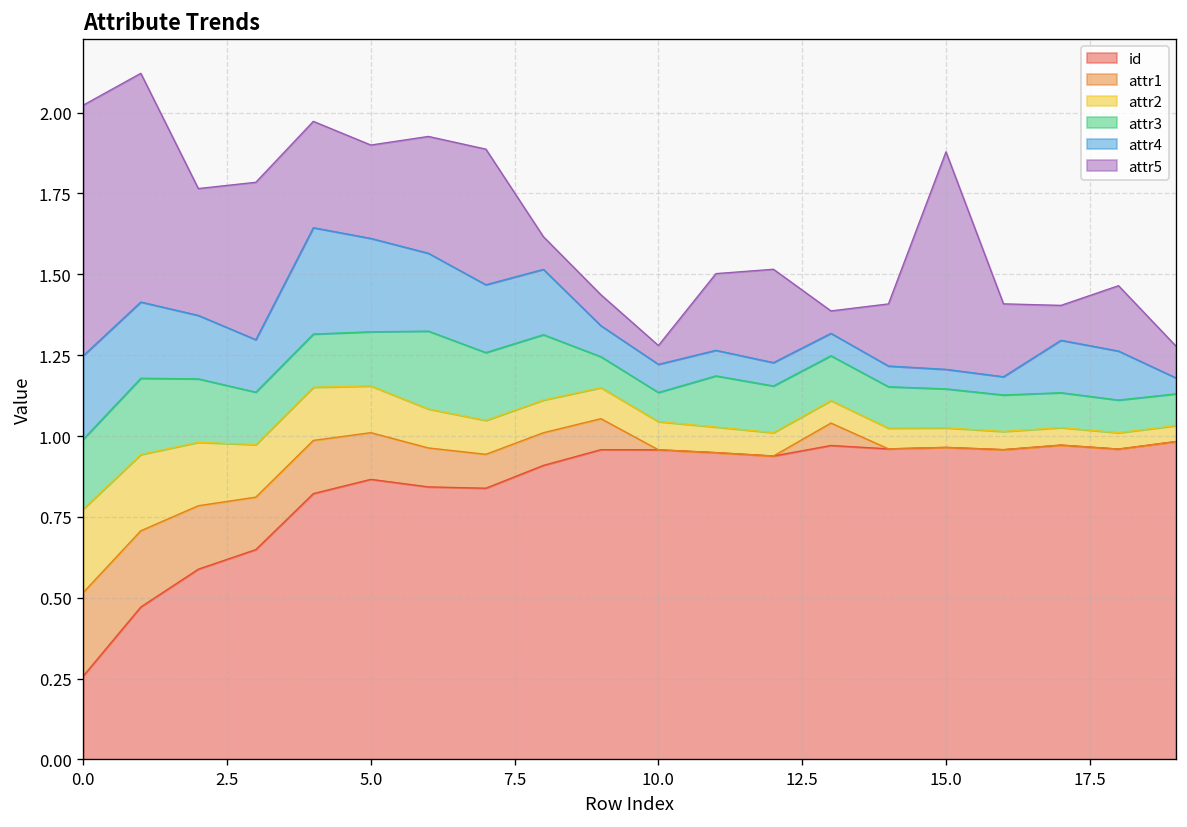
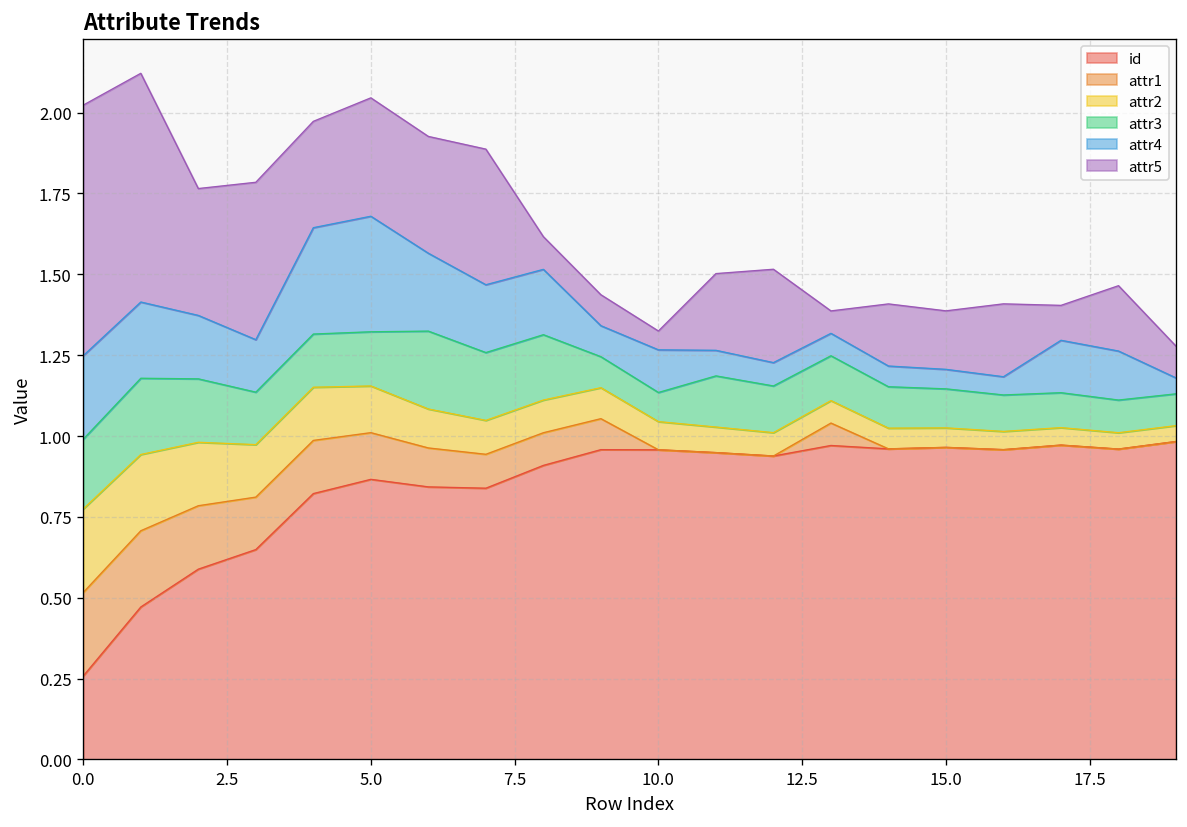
  {
    "attr3": {
      "0.0": 0.22,
      "5.0": 0.17,
      "10.0": 0.09,
      "15.0": 0.12
    },
    "attr4": {
      "0.0": 0.26,
-     "5.0": 0.29,
-     "10.0": 0.09,
+     "5.0": 0.36,
+     "10.0": 0.13,
      "15.0": 0.06
    },
    "attr5": {
      "0.0": 0.77,
-     "5.0": 0.29,
+     "5.0": 0.37,
      "10.0": 0.06,
-     "15.0": 0.67
+     "15.0": 0.18
    }
  }
